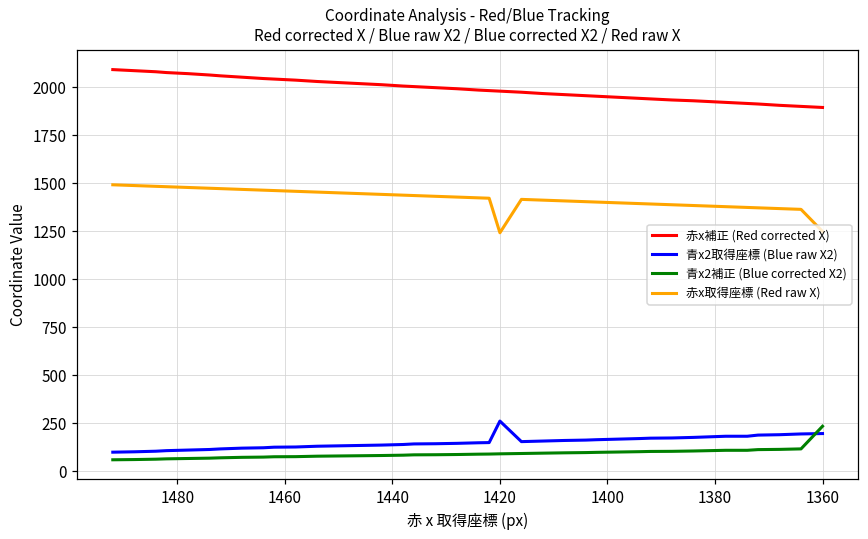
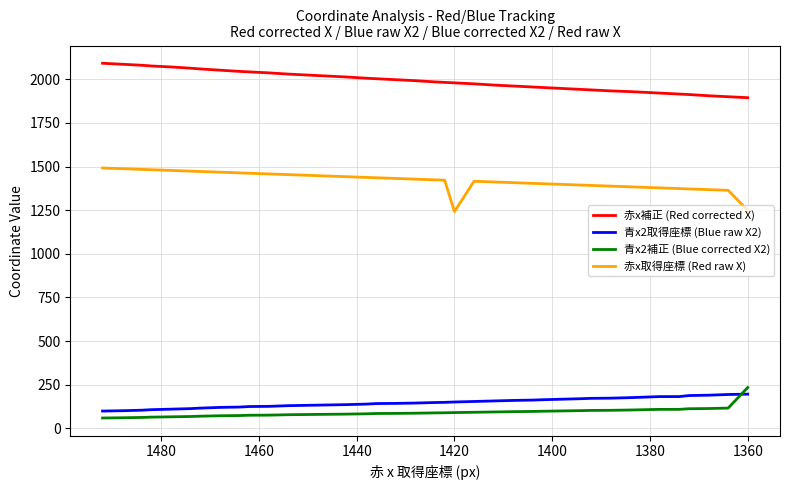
  {
    "赤x補正 (Red corrected X)": {
      "1420": 1980,
      "1360": 1890
    },
    "青x2取得座標 (Blue raw X2)": {
-     "1420": 260,
+     "1420": 150,
      "1360": 200
    },
    "青x2補正 (Blue corrected X2)": {
      "1420": 90,
      "1360": 230
    },
    "赤x取得座標 (Red raw X)": {
      "1420": 1240
    }
  }
